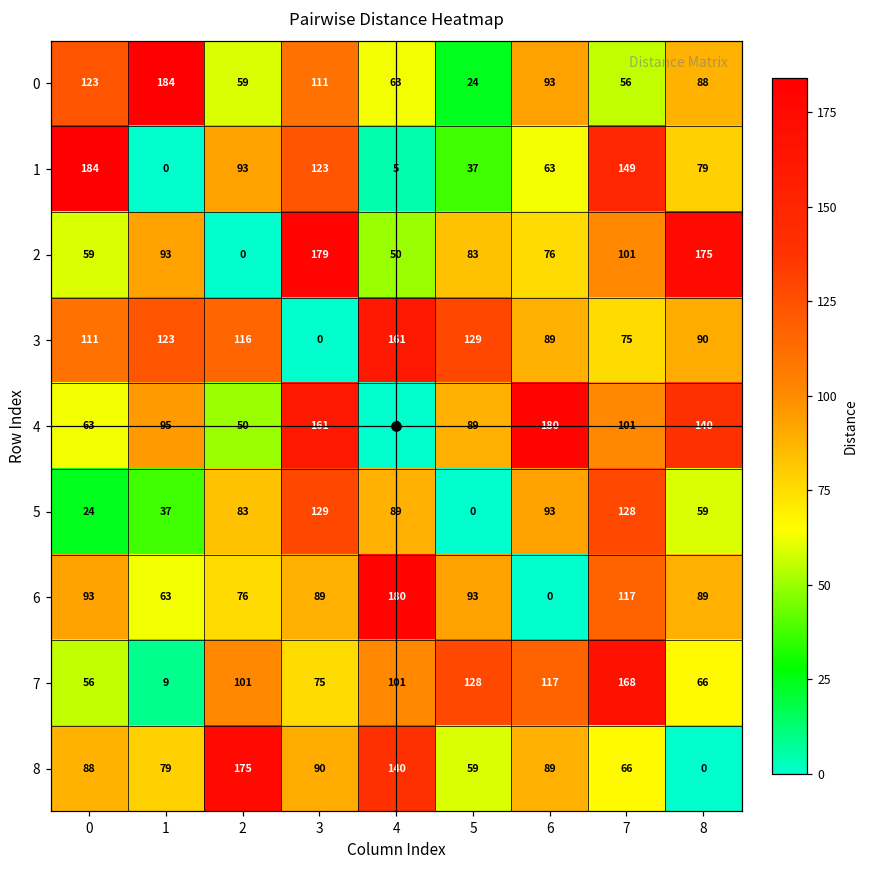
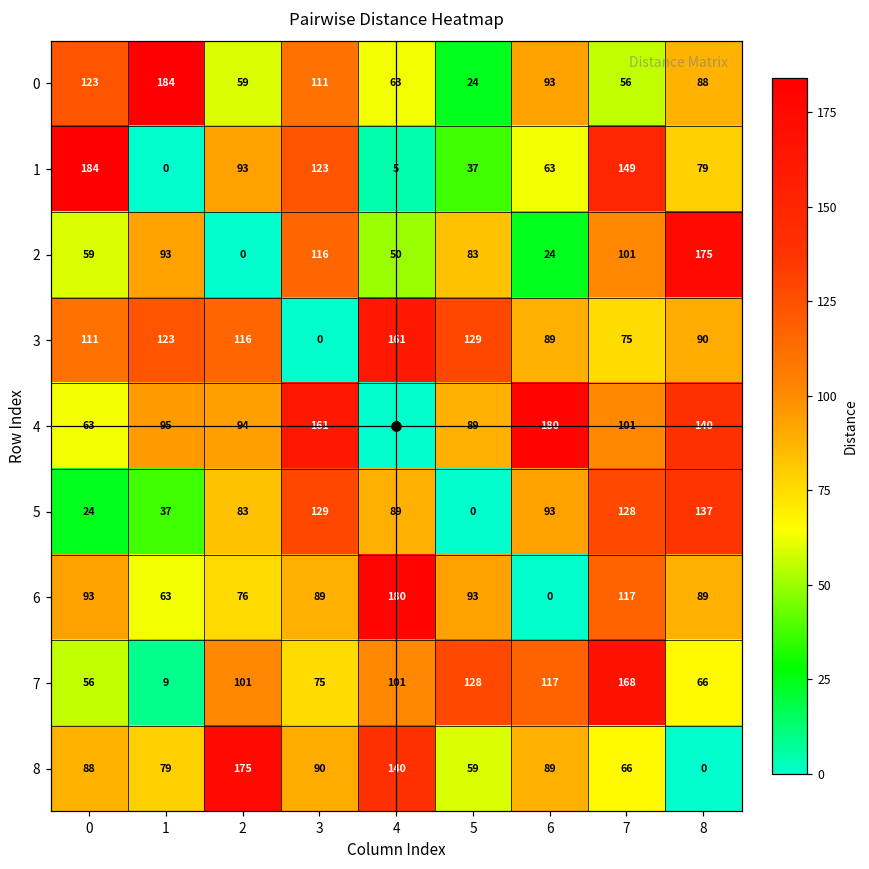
  {
    "0": {
      "0": 123,
      "1": 184,
      "2": 59,
      "3": 111,
      "4": 63,
      "5": 24,
      "6": 93,
      "7": 56
    },
    "1": {
      "0": 184,
      "1": 0,
      "2": 93,
      "3": 123,
      "4": 5,
      "5": 37,
      "6": 63,
      "7": 149,
      "8": 79
    },
    "2": {
      "0": 59,
      "1": 93,
      "2": 0,
-     "3": 179,
+     "3": 116,
      "4": 50,
      "5": 83,
-     "6": 76,
+     "6": 24,
      "7": 101,
      "8": 175
    },
    "3": {
      "0": 111,
      "1": 123,
      "2": 116,
      "3": 0,
      "4": 161,
      "5": 129,
      "6": 89,
      "7": 75,
      "8": 90
    },
    "4": {
      "0": 63,
      "1": 95,
-     "2": 50,
+     "2": 94,
      "3": 161,
      "5": 89,
      "6": 180,
      "7": 101,
      "8": 140
    },
    "5": {
      "0": 24,
      "1": 37,
      "2": 83,
      "3": 129,
      "4": 89,
      "5": 0,
      "6": 93,
      "7": 128,
-     "8": 59
+     "8": 137
    },
    "6": {
      "0": 93,
      "1": 63,
      "2": 76,
      "3": 89,
      "4": 180,
      "5": 93,
      "6": 0,
      "7": 117,
      "8": 89
    },
    "7": {
      "0": 56,
      "1": 9,
      "2": 101,
      "3": 75,
      "4": 101,
      "5": 128,
      "6": 117,
      "7": 168,
      "8": 66
    },
    "8": {
      "0": 88,
      "1": 79,
      "2": 175,
      "3": 90,
      "4": 140,
      "5": 59,
      "6": 89,
      "7": 66,
      "8": 0
    }
  }
